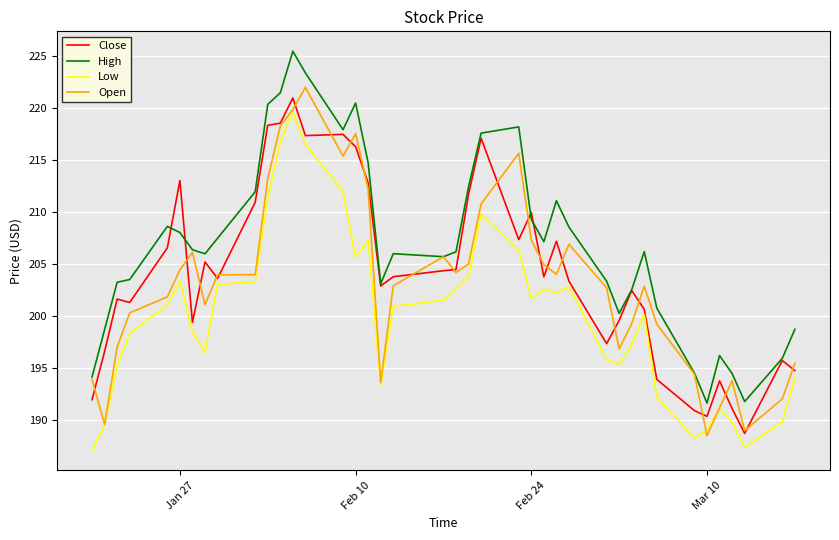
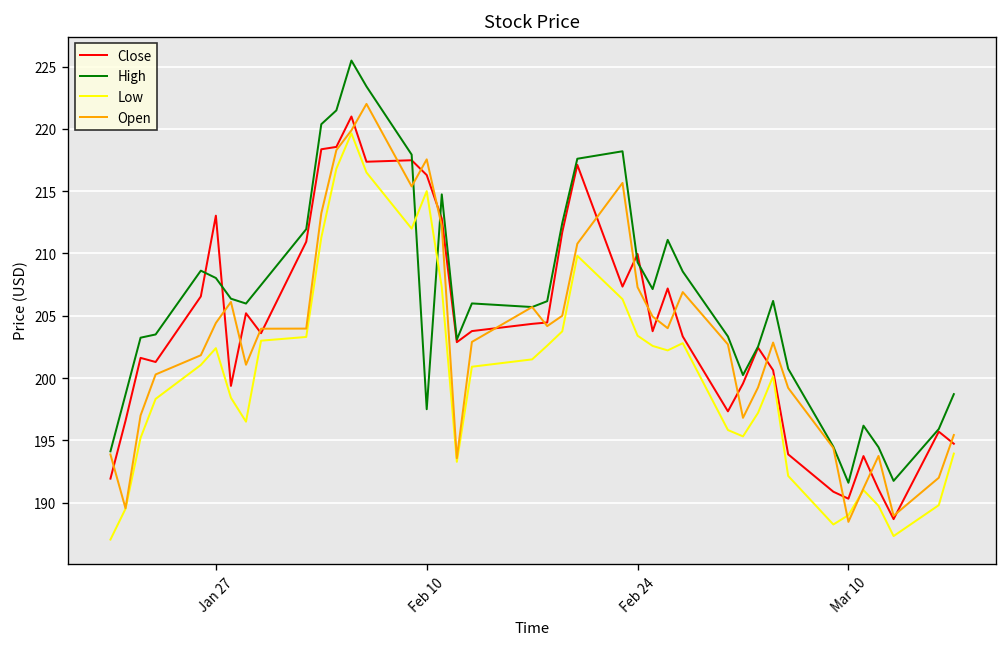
  {
    "Close": {
      "Jan 27": 213.0,
      "Feb 10": 216.3,
      "Feb 24": 210.0,
      "Mar 10": 190.3
    },
    "High": {
      "Jan 27": 208.0,
-     "Feb 10": 220.5,
+     "Feb 10": 197.5,
      "Feb 24": 209.3,
      "Mar 10": 191.6
    },
    "Low": {
-     "Jan 27": 203.3,
-     "Feb 10": 205.7,
-     "Feb 24": 201.7,
+     "Jan 27": 202.4,
+     "Feb 10": 215.0,
+     "Feb 24": 203.4,
      "Mar 10": 189.0
    },
    "Open": {
      "Jan 27": 204.4,
      "Feb 10": 217.6,
      "Feb 24": 207.3,
      "Mar 10": 188.5
    }
  }
